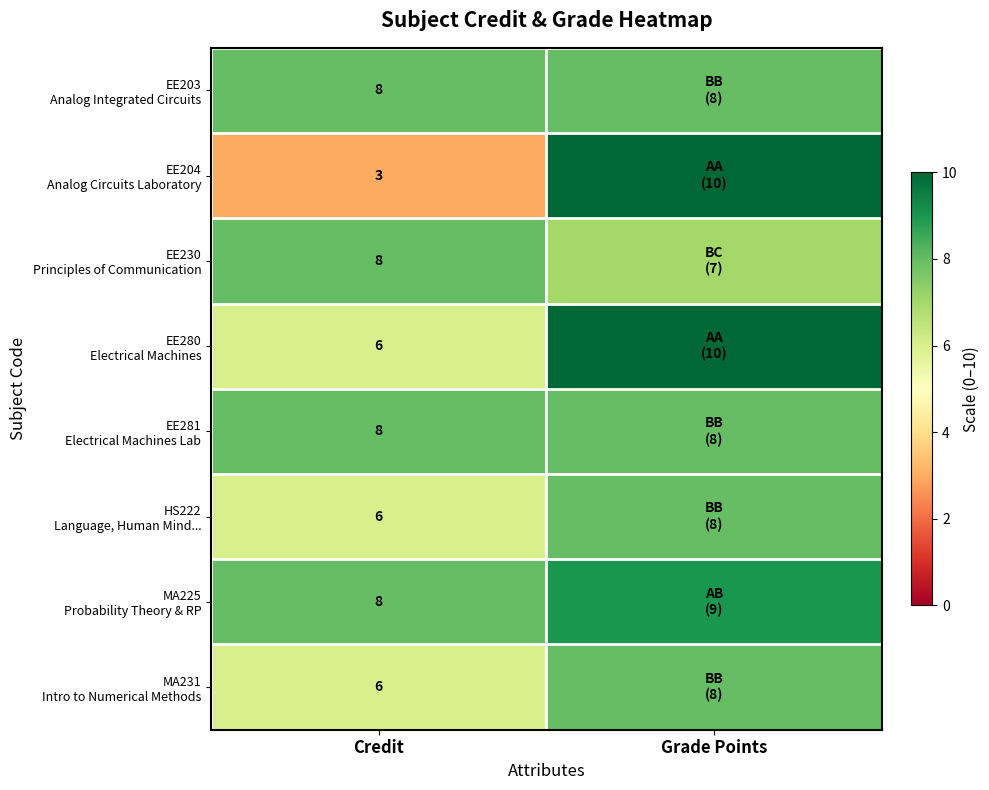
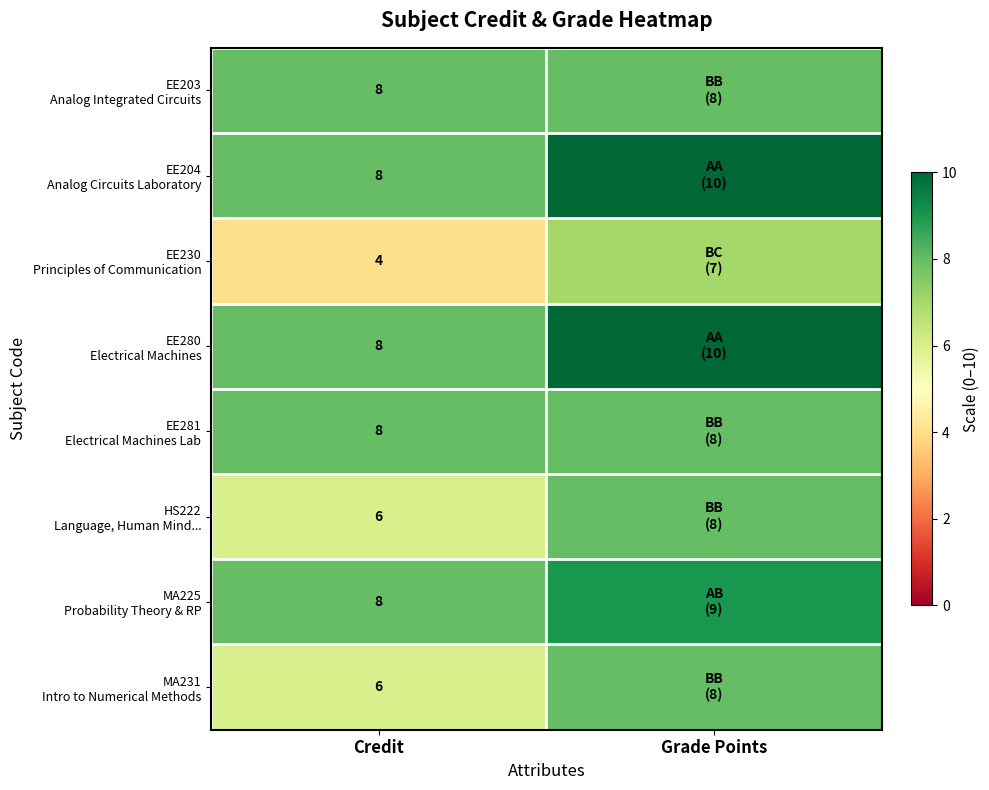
  {
    "EE203 Analog Integrated Circuits": {
      "Credit": "8",
      "Grade Points": "(8)"
    },
    "EE204 Analog Circuits Laboratory": {
-     "Credit": "3",
+     "Credit": "8",
      "Grade Points": "(10)"
    },
    "EE230 Principles of Communication": {
-     "Credit": "8",
+     "Credit": "4",
      "Grade Points": "(7)"
    },
    "EE280 Electrical Machines": {
-     "Credit": "6",
+     "Credit": "8",
      "Grade Points": "(10)"
    },
    "EE281 Electrical Machines Lab": {
      "Credit": "8",
      "Grade Points": "(8)"
    },
    "HS222 Language, Human Mind...": {
      "Credit": "6",
      "Grade Points": "(8)"
    },
    "MA225 Probability Theory & RP": {
      "Credit": "8",
      "Grade Points": "(9)"
    },
    "MA231 Intro to Numerical Methods": {
      "Credit": "6",
      "Grade Points": "(8)"
    }
  }
